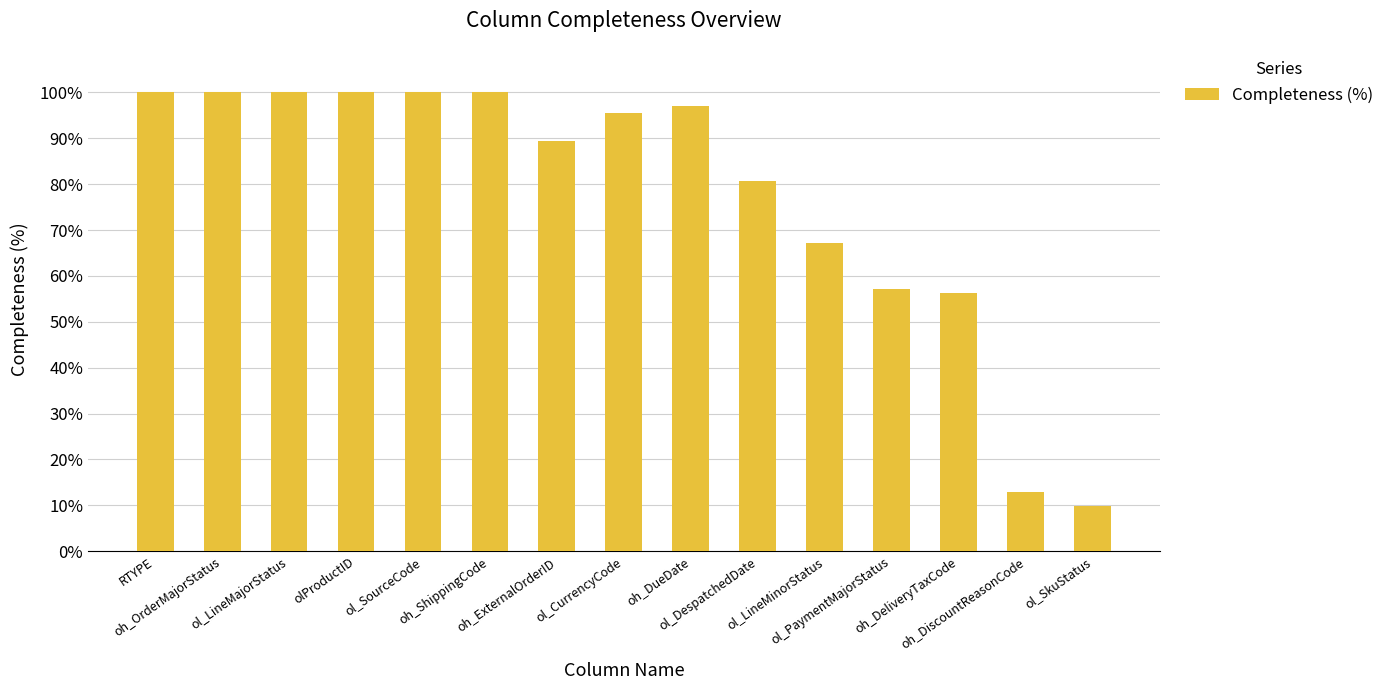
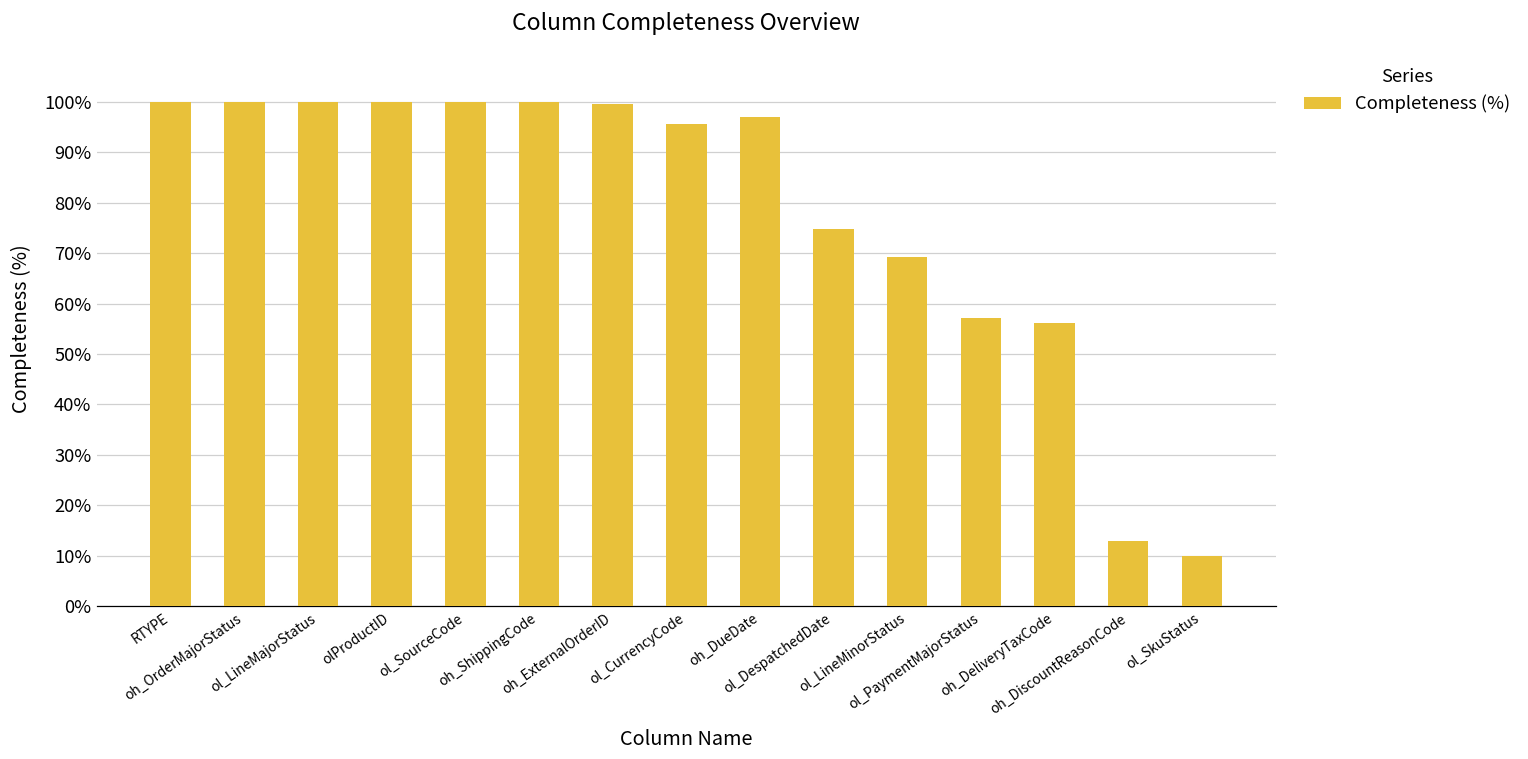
  {
    "RTYPE": "100%",
    "oh_OrderMajorStatus": "100%",
    "ol_LineMajorStatus": "100%",
    "olProductID": "100%",
    "ol_SourceCode": "100%",
    "oh_ShippingCode": "100%",
-   "oh_ExternalOrderID": "89%",
+   "oh_ExternalOrderID": "100%",
    "ol_CurrencyCode": "95%",
    "oh_DueDate": "97%",
-   "ol_DespatchedDate": "81%",
-   "ol_LineMinorStatus": "67%",
+   "ol_DespatchedDate": "75%",
+   "ol_LineMinorStatus": "69%",
    "ol_PaymentMajorStatus": "57%",
    "oh_DeliveryTaxCode": "56%",
    "oh_DiscountReasonCode": "13%",
    "ol_SkuStatus": "10%"
  }
